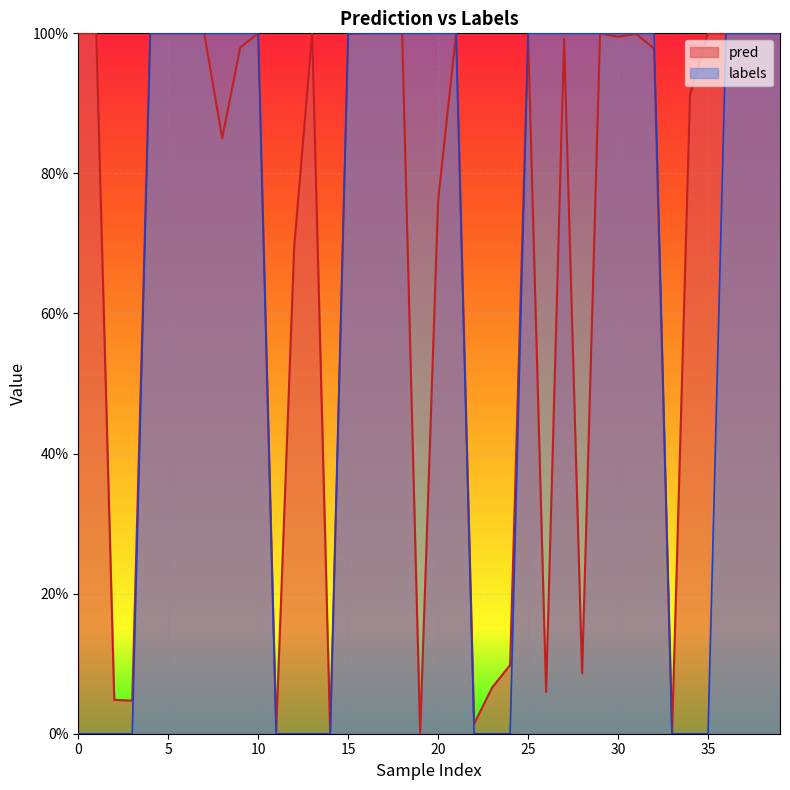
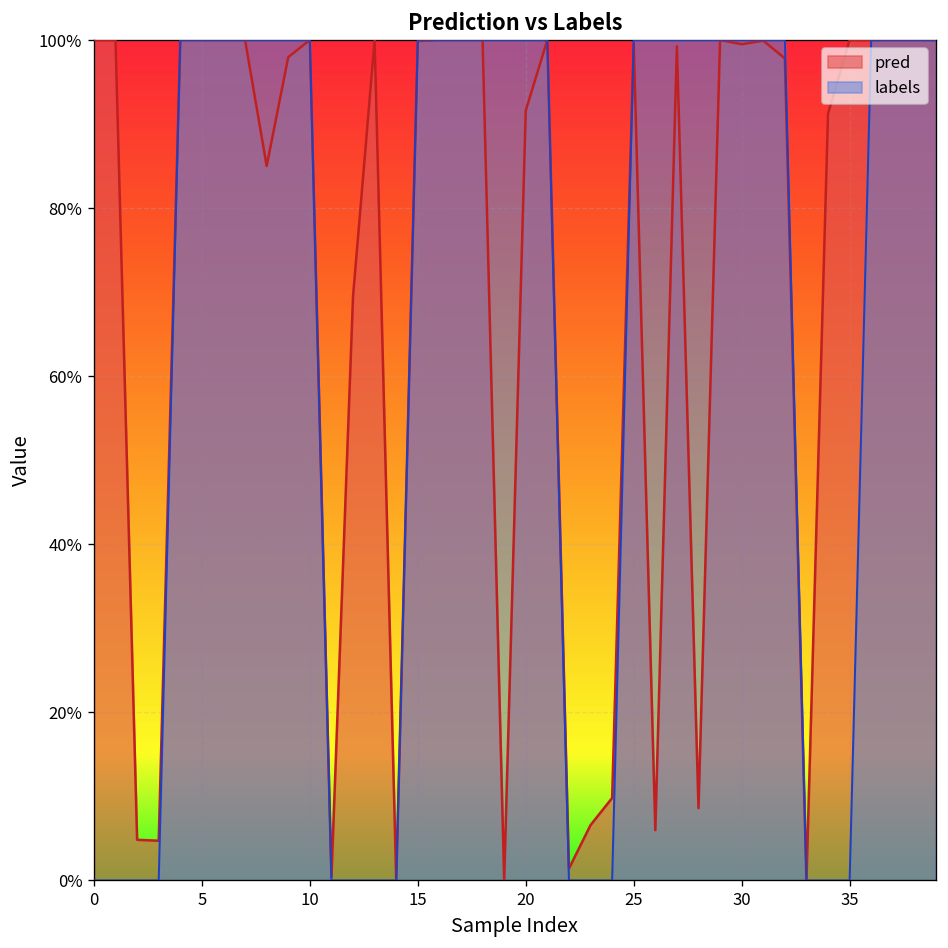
  {
    "pred": {
      "0": "100%",
-     "20": "76%",
+     "20": "92%",
      "25": "100%",
      "30": "99%",
      "35": "100%"
    },
    "labels": {
      "0": "0%",
      "20": "100%",
      "25": "100%",
      "30": "100%",
      "35": "0%"
    }
  }
